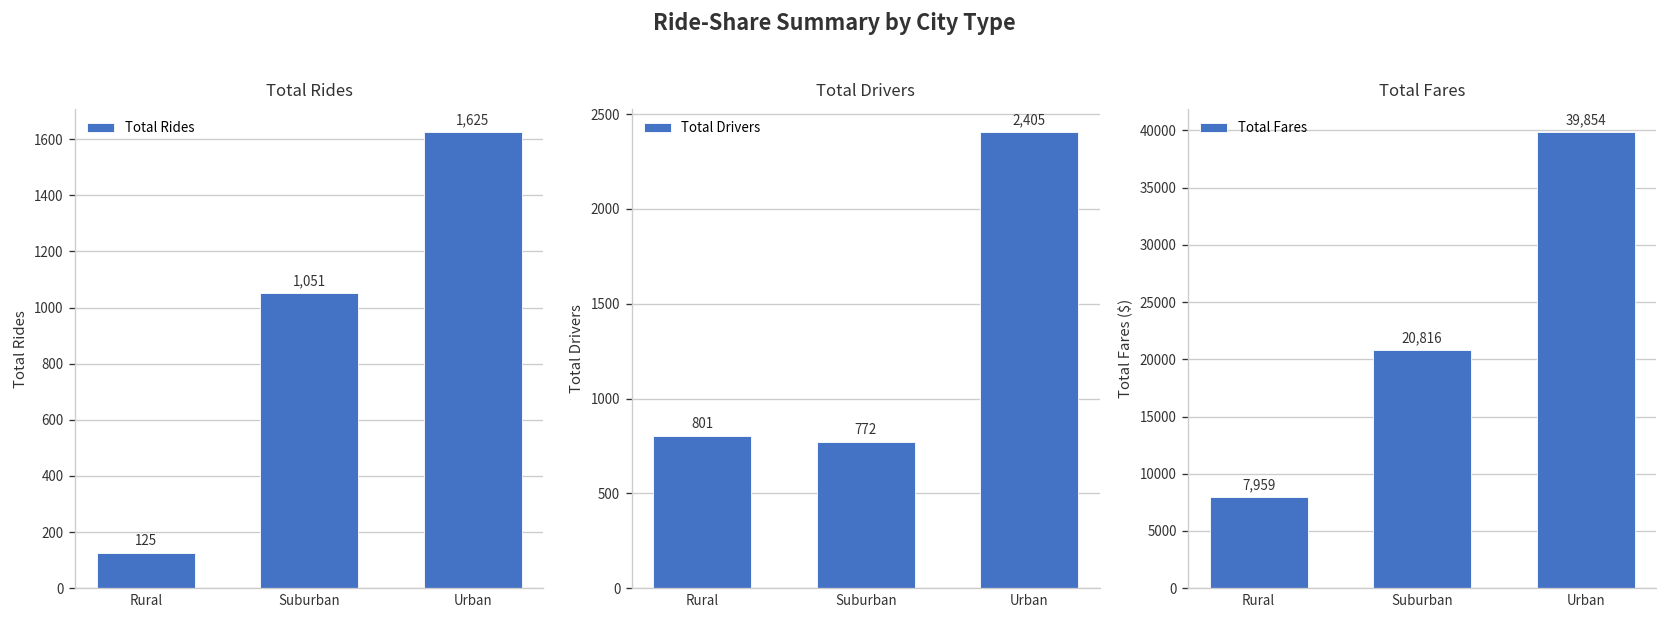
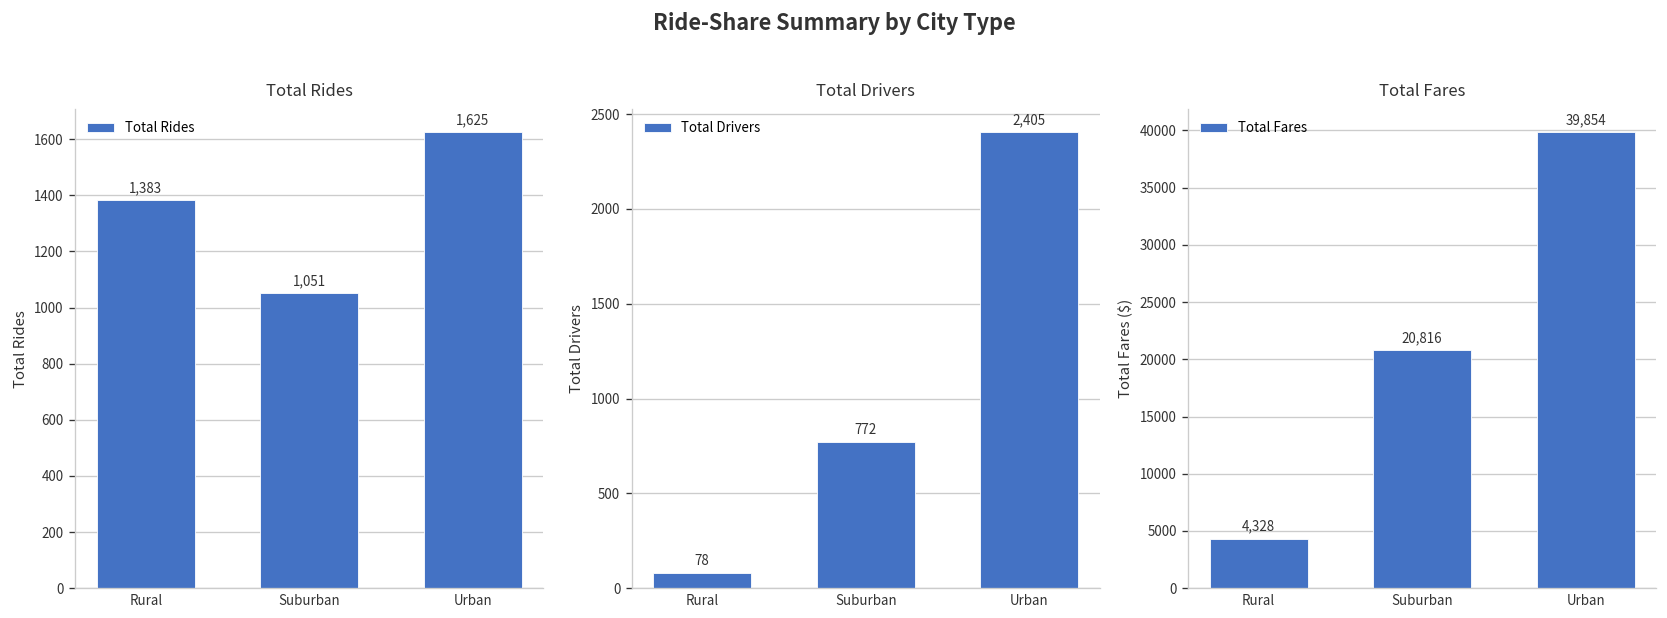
  {
    "Total Rides": {
-     "Rural": "125",
+     "Rural": "1,383",
      "Suburban": "1,051",
      "Urban": "1,625"
    },
    "Total Drivers": {
-     "Rural": "801",
+     "Rural": "78",
      "Suburban": "772",
      "Urban": "2,405"
    },
    "Total Fares": {
-     "Rural": "7,959",
+     "Rural": "4,328",
      "Suburban": "20,816",
      "Urban": "39,854"
    }
  }
